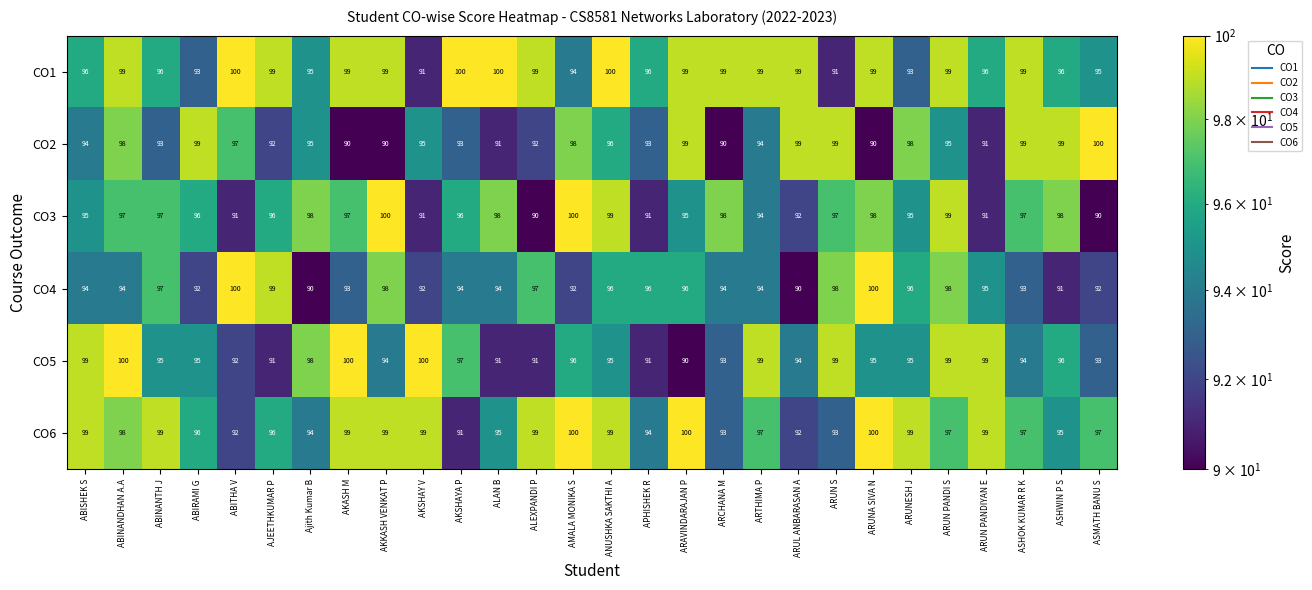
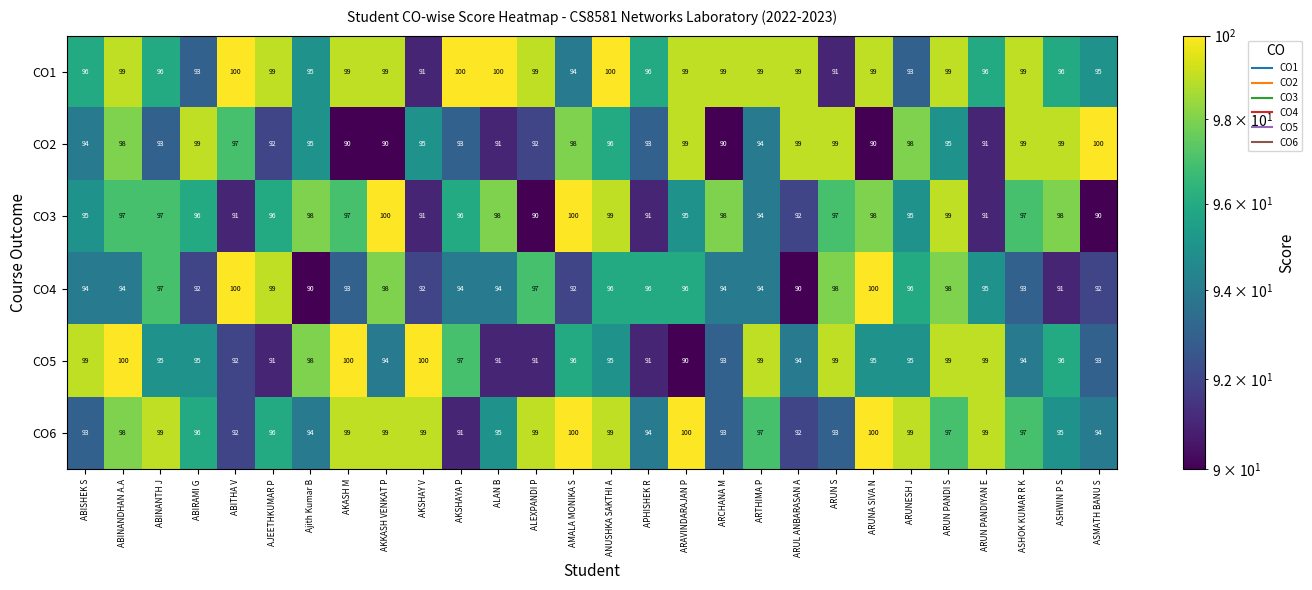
  {
    "CO1": {
      "ABISHEK S": 96,
      "ABINANDHAN A.A": 99,
      "ABINANTH J": 96,
      "ABIRAMI G": 93,
      "ABITHA V": 100,
      "AJEETHKUMAR P": 99,
      "Ajith Kumar B": 95,
      "AKASH M": 99,
      "AKKASH VENKAT P": 99,
      "AKSHAY V": 91,
      "AKSHAYA P": 100,
      "ALAN B": 100,
      "ALEXPANDI P": 99,
      "AMALA MONIKA S": 94,
      "ANUSHKA SAKTHI A": 100,
      "APHISHEK R": 96,
      "ARAVINDARAJAN P": 99,
      "ARCHANA M": 99,
      "ARTHIMA P": 99,
      "ARUL ANBARASAN A": 99,
      "ARUN S": 91,
      "ARUNA SIVA N": 99,
      "ARUNESH J": 93,
      "ARUN PANDI S": 99,
      "ARUN PANDIYAN E": 96,
      "ASHOK KUMAR R K": 99,
      "ASHWIN P S": 96,
      "ASMATH BANU S": 95
    },
    "CO2": {
      "ABISHEK S": 94,
      "ABINANDHAN A.A": 98,
      "ABINANTH J": 93,
      "ABIRAMI G": 99,
      "ABITHA V": 97,
      "AJEETHKUMAR P": 92,
      "Ajith Kumar B": 95,
      "AKASH M": 90,
      "AKKASH VENKAT P": 90,
      "AKSHAY V": 95,
      "AKSHAYA P": 93,
      "ALAN B": 91,
      "ALEXPANDI P": 92,
      "AMALA MONIKA S": 98,
      "ANUSHKA SAKTHI A": 96,
      "APHISHEK R": 93,
      "ARAVINDARAJAN P": 99,
      "ARCHANA M": 90,
      "ARTHIMA P": 94,
      "ARUL ANBARASAN A": 99,
      "ARUN S": 99,
      "ARUNA SIVA N": 90,
      "ARUNESH J": 98,
      "ARUN PANDI S": 95,
      "ARUN PANDIYAN E": 91,
      "ASHOK KUMAR R K": 99,
      "ASHWIN P S": 99,
      "ASMATH BANU S": 100
    },
    "CO3": {
      "ABISHEK S": 95,
      "ABINANDHAN A.A": 97,
      "ABINANTH J": 97,
      "ABIRAMI G": 96,
      "ABITHA V": 91,
      "AJEETHKUMAR P": 96,
      "Ajith Kumar B": 98,
      "AKASH M": 97,
      "AKKASH VENKAT P": 100,
      "AKSHAY V": 91,
      "AKSHAYA P": 96,
      "ALAN B": 98,
      "ALEXPANDI P": 90,
      "AMALA MONIKA S": 100,
      "ANUSHKA SAKTHI A": 99,
      "APHISHEK R": 91,
      "ARAVINDARAJAN P": 95,
      "ARCHANA M": 98,
      "ARTHIMA P": 94,
      "ARUL ANBARASAN A": 92,
      "ARUN S": 97,
      "ARUNA SIVA N": 98,
      "ARUNESH J": 95,
      "ARUN PANDI S": 99,
      "ARUN PANDIYAN E": 91,
      "ASHOK KUMAR R K": 97,
      "ASHWIN P S": 98,
      "ASMATH BANU S": 90
    },
    "CO4": {
      "ABISHEK S": 94,
      "ABINANDHAN A.A": 94,
      "ABINANTH J": 97,
      "ABIRAMI G": 92,
      "ABITHA V": 100,
      "AJEETHKUMAR P": 99,
      "Ajith Kumar B": 90,
      "AKASH M": 93,
      "AKKASH VENKAT P": 98,
      "AKSHAY V": 92,
      "AKSHAYA P": 94,
      "ALAN B": 94,
      "ALEXPANDI P": 97,
      "AMALA MONIKA S": 92,
      "ANUSHKA SAKTHI A": 96,
      "APHISHEK R": 96,
      "ARAVINDARAJAN P": 96,
      "ARCHANA M": 94,
      "ARTHIMA P": 94,
      "ARUL ANBARASAN A": 90,
      "ARUN S": 98,
      "ARUNA SIVA N": 100,
      "ARUNESH J": 96,
      "ARUN PANDI S": 98,
      "ARUN PANDIYAN E": 95,
      "ASHOK KUMAR R K": 93,
      "ASHWIN P S": 91,
      "ASMATH BANU S": 92
    },
    "CO5": {
      "ABISHEK S": 99,
      "ABINANDHAN A.A": 100,
      "ABINANTH J": 95,
      "ABIRAMI G": 95,
      "ABITHA V": 92,
      "AJEETHKUMAR P": 91,
      "Ajith Kumar B": 98,
      "AKASH M": 100,
      "AKKASH VENKAT P": 94,
      "AKSHAY V": 100,
      "AKSHAYA P": 97,
      "ALAN B": 91,
      "ALEXPANDI P": 91,
      "AMALA MONIKA S": 96,
      "ANUSHKA SAKTHI A": 95,
      "APHISHEK R": 91,
      "ARAVINDARAJAN P": 90,
      "ARCHANA M": 93,
      "ARTHIMA P": 99,
      "ARUL ANBARASAN A": 94,
      "ARUN S": 99,
      "ARUNA SIVA N": 95,
      "ARUNESH J": 95,
      "ARUN PANDI S": 99,
      "ARUN PANDIYAN E": 99,
      "ASHOK KUMAR R K": 94,
      "ASHWIN P S": 96,
      "ASMATH BANU S": 93
    },
    "CO6": {
-     "ABISHEK S": 99,
+     "ABISHEK S": 93,
      "ABINANDHAN A.A": 98,
      "ABINANTH J": 99,
      "ABIRAMI G": 96,
      "ABITHA V": 92,
      "AJEETHKUMAR P": 96,
      "Ajith Kumar B": 94,
      "AKASH M": 99,
      "AKKASH VENKAT P": 99,
      "AKSHAY V": 99,
      "AKSHAYA P": 91,
      "ALAN B": 95,
      "ALEXPANDI P": 99,
      "AMALA MONIKA S": 100,
      "ANUSHKA SAKTHI A": 99,
      "APHISHEK R": 94,
      "ARAVINDARAJAN P": 100,
      "ARCHANA M": 93,
      "ARTHIMA P": 97,
      "ARUL ANBARASAN A": 92,
      "ARUN S": 93,
      "ARUNA SIVA N": 100,
      "ARUNESH J": 99,
      "ARUN PANDI S": 97,
      "ARUN PANDIYAN E": 99,
      "ASHOK KUMAR R K": 97,
      "ASHWIN P S": 95,
-     "ASMATH BANU S": 97
+     "ASMATH BANU S": 94
    }
  }
